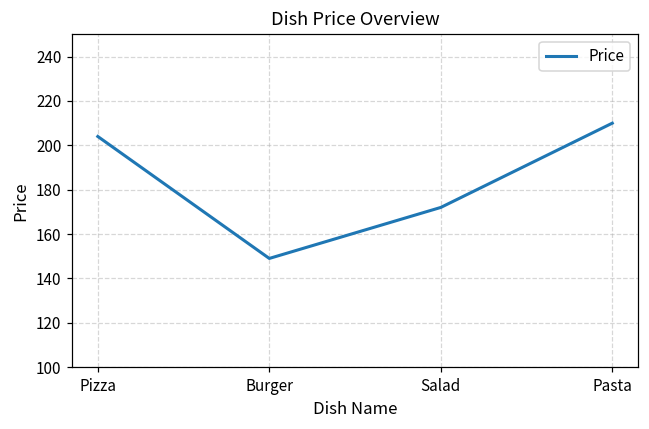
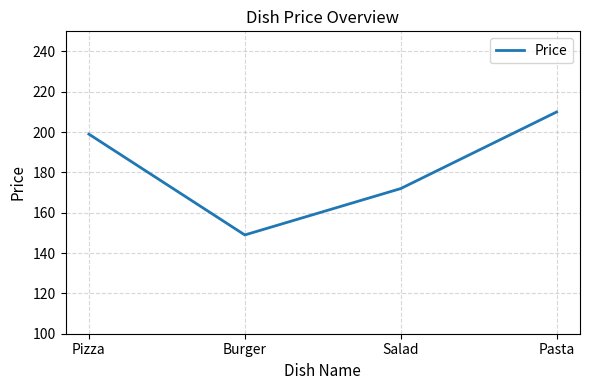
  {
-   "Pizza": 204,
+   "Pizza": 199,
    "Burger": 149,
    "Salad": 172,
    "Pasta": 210
  }
